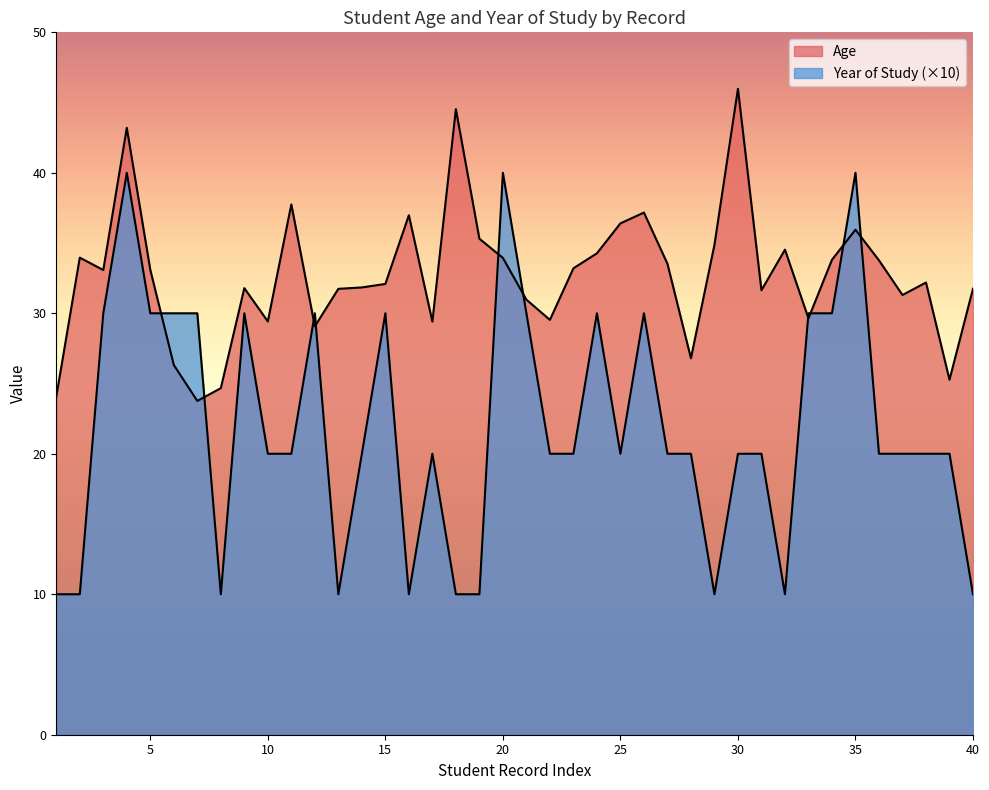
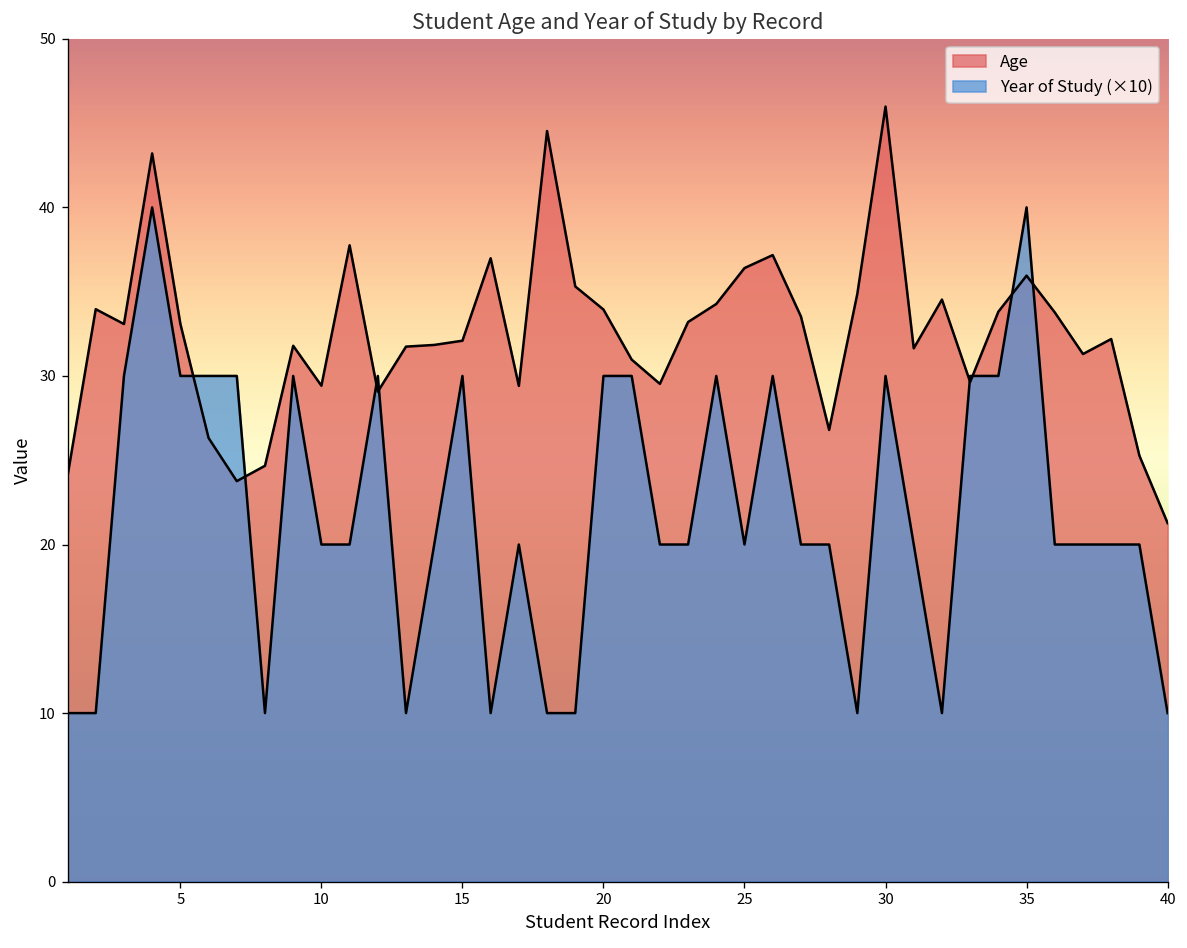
  {
    "Age": {
      "5": 33.1,
      "10": 29.4,
      "15": 32.1,
      "20": 33.9,
      "25": 36.4,
      "30": 46.0,
      "35": 36.0,
-     "40": 31.8
+     "40": 21.3
    },
    "Year of Study (×10)": {
      "5": 30.0,
      "10": 20.0,
      "15": 30.0,
-     "20": 40.0,
+     "20": 30.0,
      "25": 20.0,
-     "30": 20.0,
+     "30": 30.0,
      "35": 40.0,
      "40": 10.0
    }
  }
